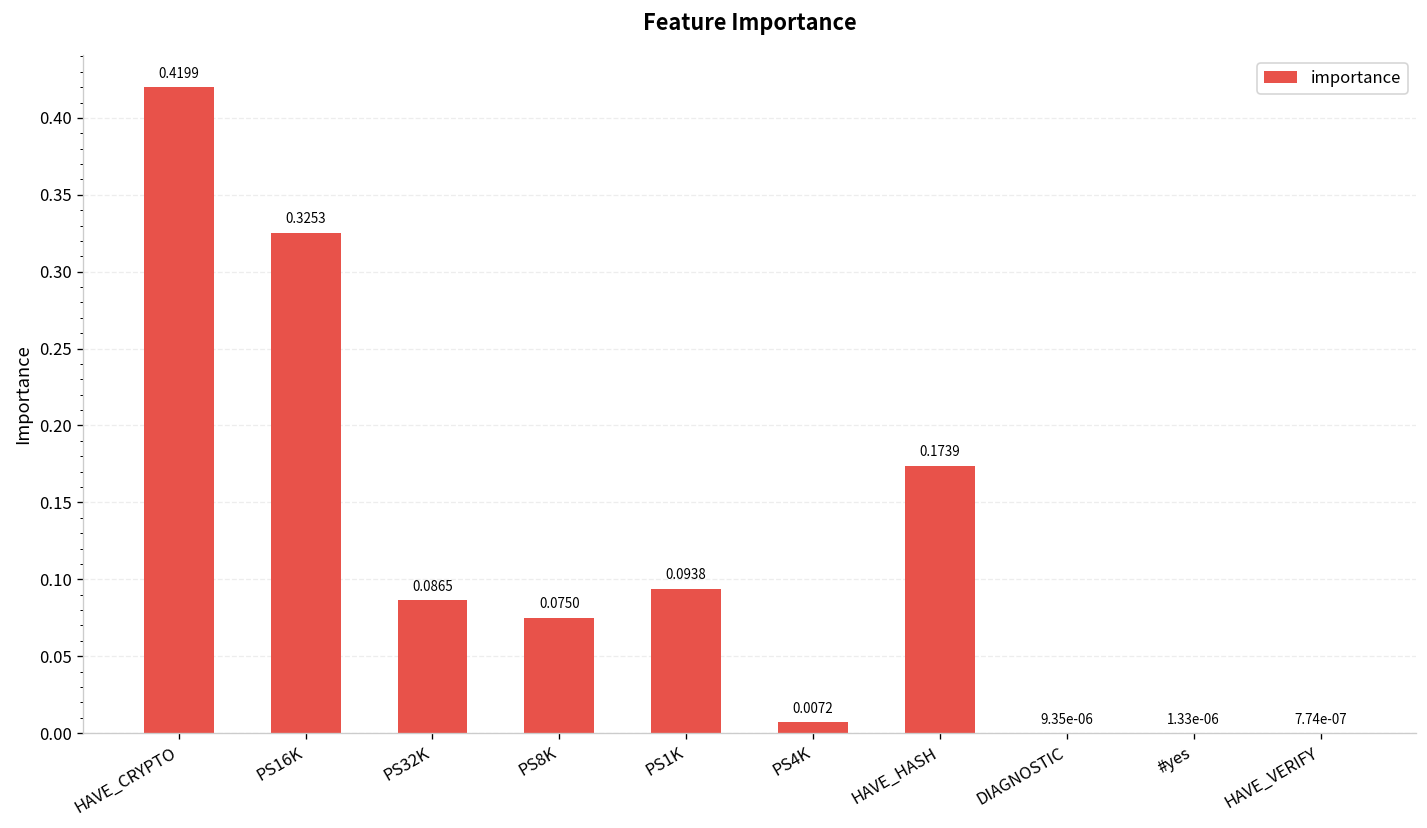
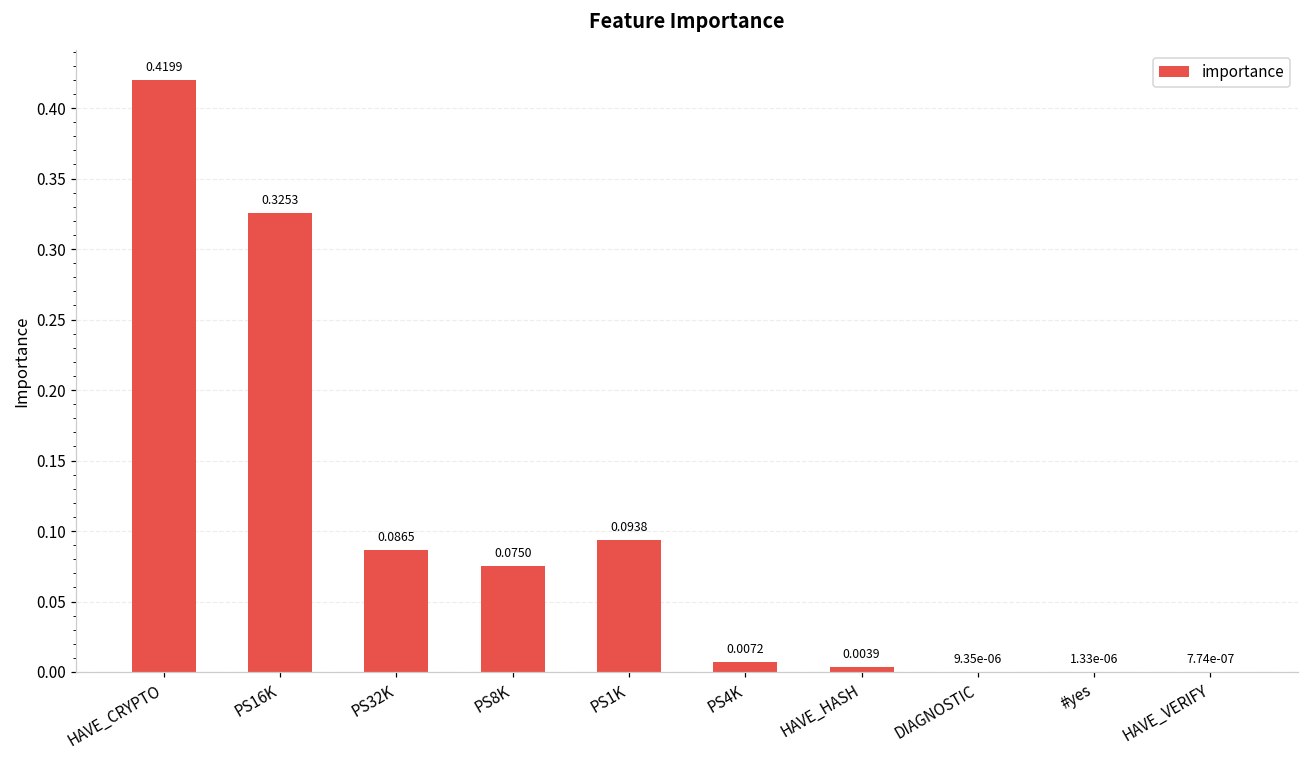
  {
    "HAVE_CRYPTO": "0.4199",
    "PS16K": "0.3253",
    "PS32K": "0.0865",
    "PS8K": "0.0750",
    "PS1K": "0.0938",
    "PS4K": "0.0072",
-   "HAVE_HASH": "0.1739",
+   "HAVE_HASH": "0.0039",
    "DIAGNOSTIC": "9.35e-06",
    "#yes": "1.33e-06",
    "HAVE_VERIFY": "7.74e-07"
  }
